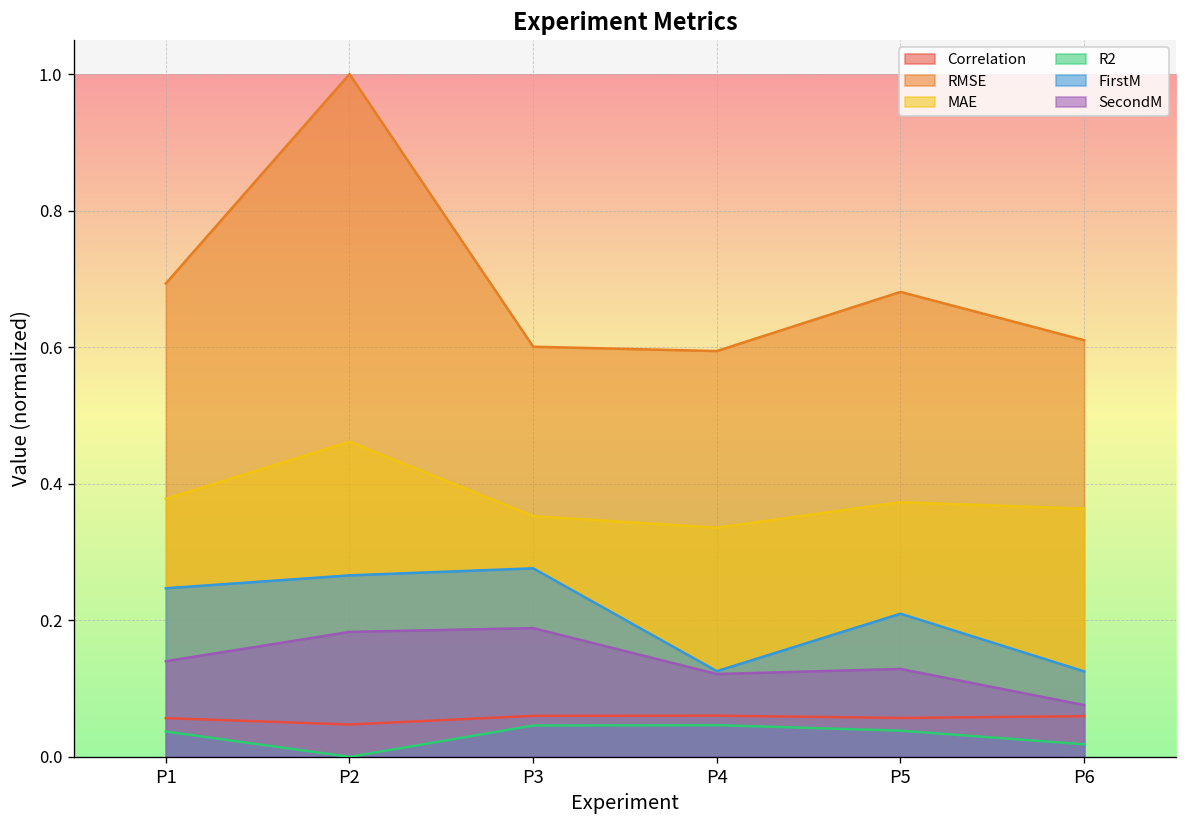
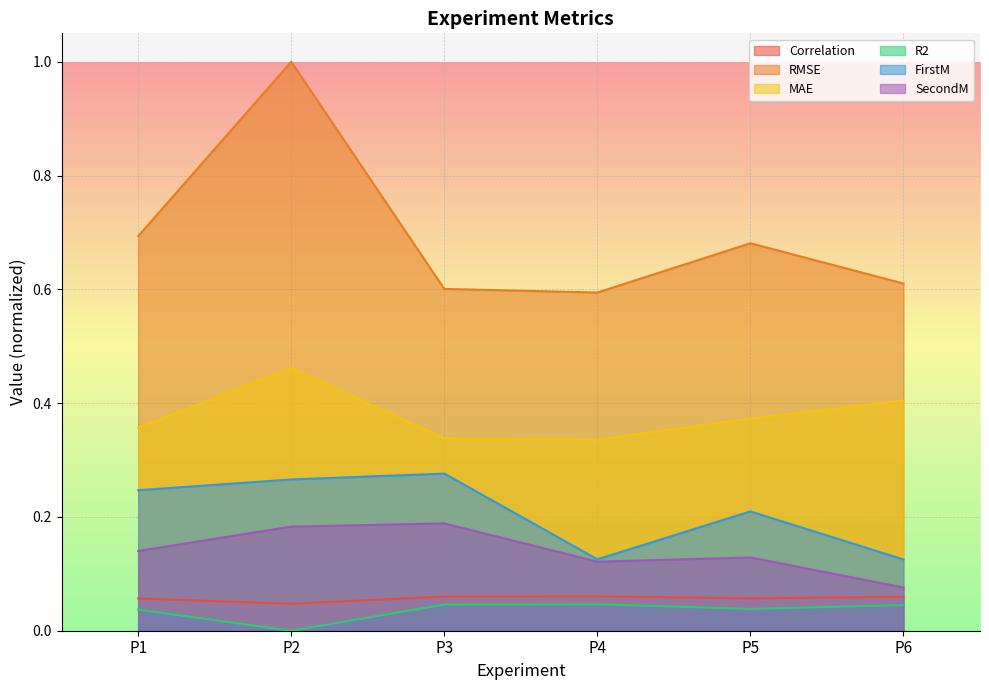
  {
    "MAE": {
-     "P1": 0.38,
+     "P1": 0.36,
      "P2": 0.46,
-     "P3": 0.35,
+     "P3": 0.34,
      "P4": 0.34,
      "P5": 0.37,
-     "P6": 0.36
+     "P6": 0.40
    },
    "R2": {
      "P1": 0.04,
      "P2": 0.00,
      "P3": 0.05,
      "P4": 0.05,
      "P5": 0.04,
-     "P6": 0.02
+     "P6": 0.05
    },
    "FirstM": {
      "P1": 0.25,
      "P2": 0.27,
      "P3": 0.28,
      "P5": 0.21,
      "P6": 0.13
    },
    "SecondM": {
      "P1": 0.14,
      "P2": 0.18,
      "P3": 0.19,
      "P5": 0.13,
      "P6": 0.08
    }
  }
